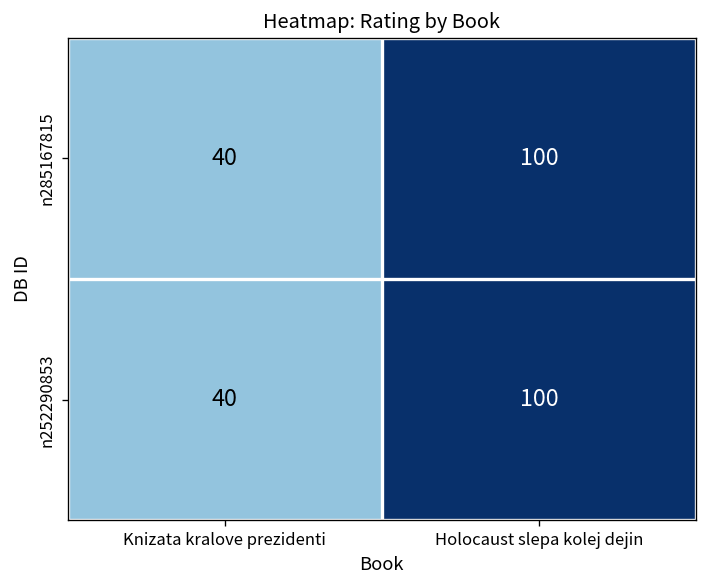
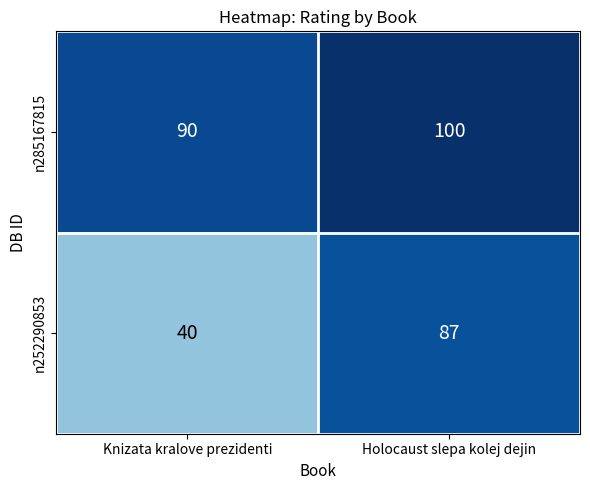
  {
    "n285167815": {
-     "Knizata kralove prezidenti": 40,
+     "Knizata kralove prezidenti": 90,
      "Holocaust slepa kolej dejin": 100
    },
    "n252290853": {
      "Knizata kralove prezidenti": 40,
-     "Holocaust slepa kolej dejin": 100
+     "Holocaust slepa kolej dejin": 87
    }
  }
